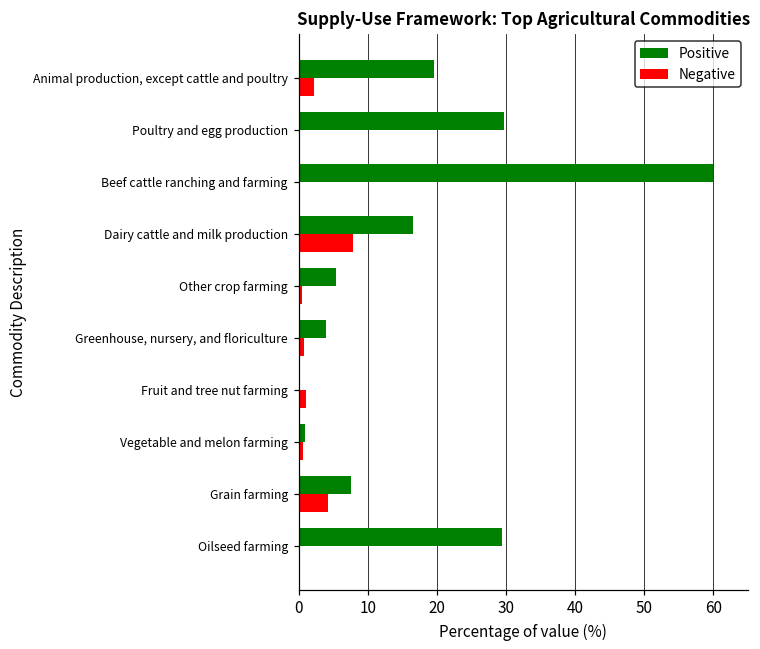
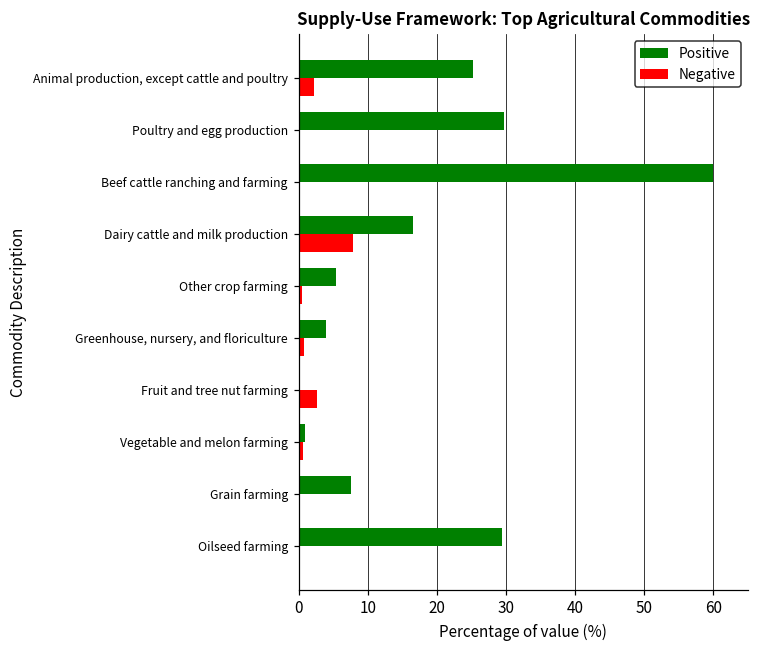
  {
    "Positive": {
-     "Animal production, except cattle and poultry": 20,
+     "Animal production, except cattle and poultry": 25,
      "Poultry and egg production": 30,
      "Beef cattle ranching and farming": 60,
      "Dairy cattle and milk production": 17,
      "Other crop farming": 5,
      "Greenhouse, nursery, and floriculture": 4,
      "Vegetable and melon farming": 1,
      "Grain farming": 8,
      "Oilseed farming": 29
    },
    "Negative": {
      "Animal production, except cattle and poultry": 2,
      "Dairy cattle and milk production": 8,
      "Other crop farming": 0,
      "Greenhouse, nursery, and floriculture": 1,
-     "Fruit and tree nut farming": 1,
+     "Fruit and tree nut farming": 3,
      "Vegetable and melon farming": 1,
-     "Grain farming": 4
+     "Grain farming": 0
    }
  }
